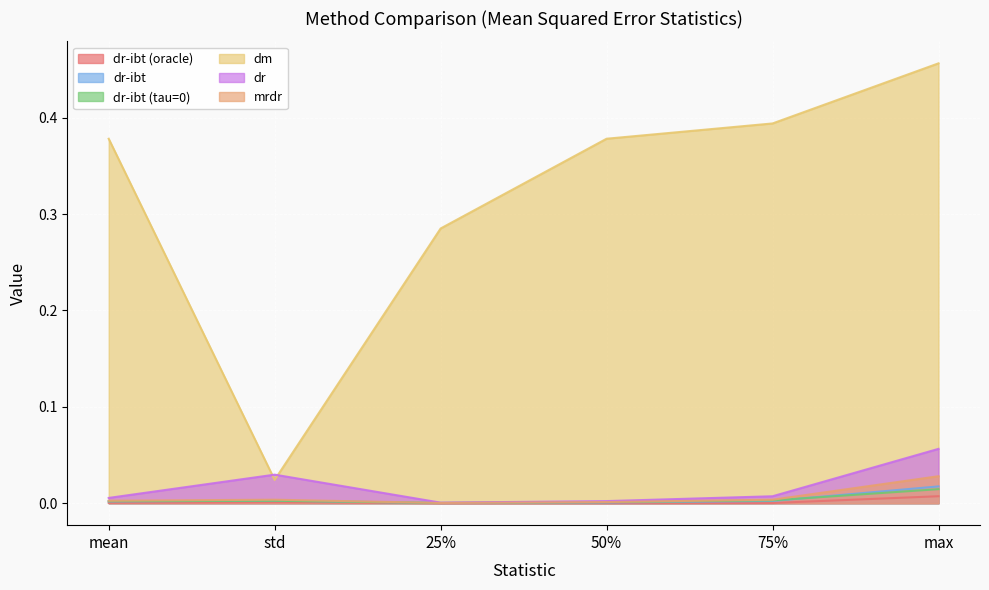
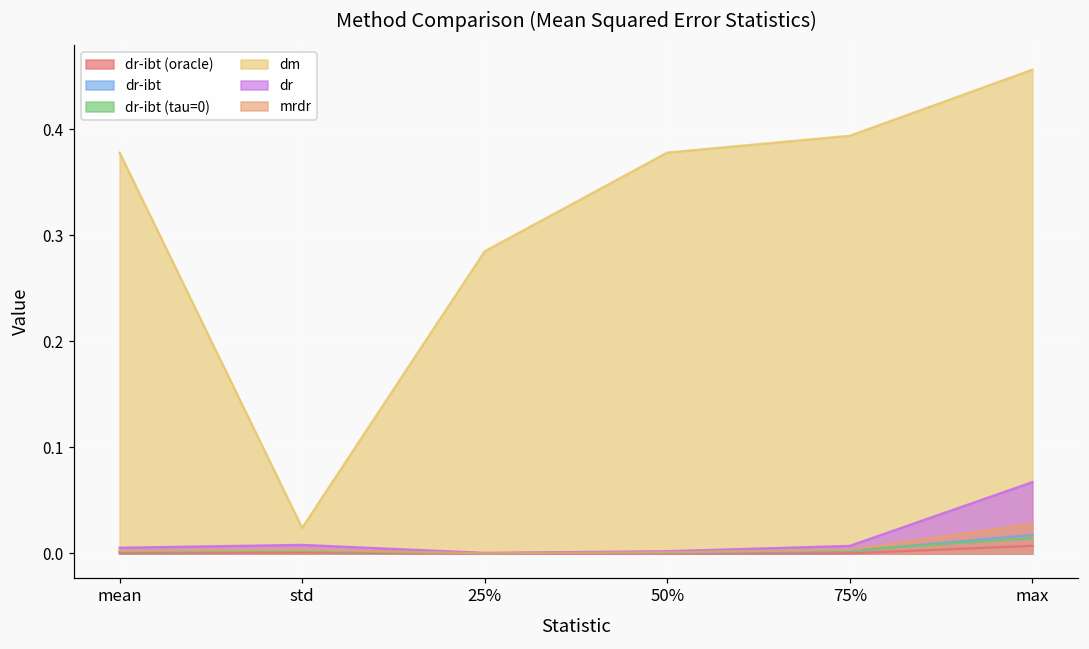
  {
    "dr-ibt": {
      "max": 0.02
    },
    "dr-ibt (tau=0)": {
      "max": 0.01
    },
    "dr": {
      "mean": 0.01,
-     "std": 0.03,
+     "std": 0.01,
      "75%": 0.01,
-     "max": 0.06
+     "max": 0.07
    }
  }
